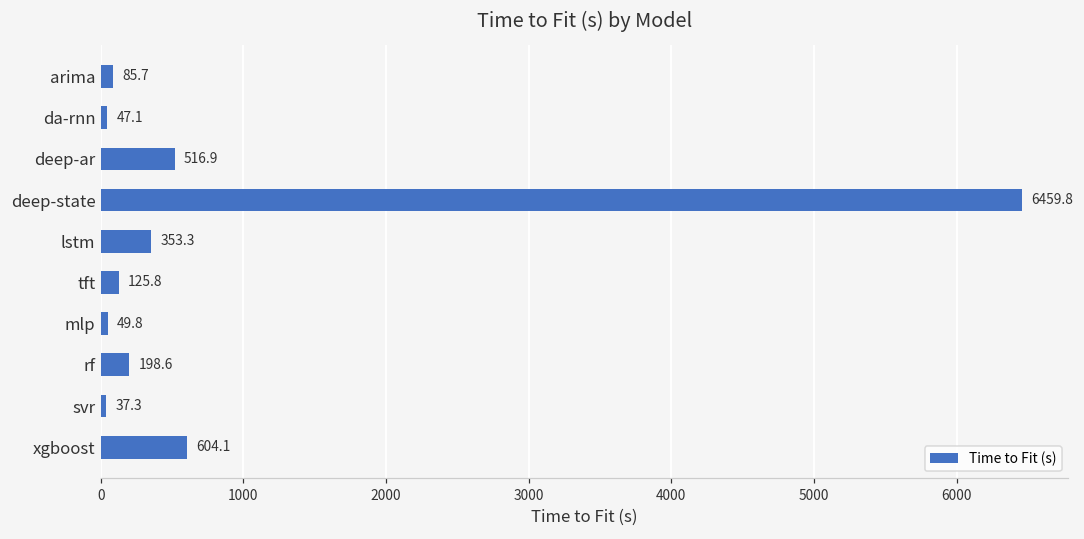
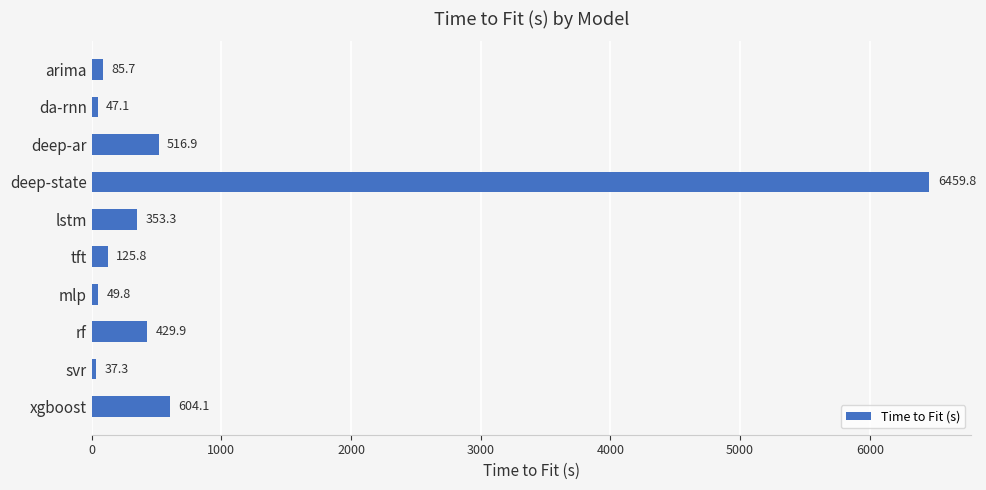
  {
    "arima": 85.7,
    "da-rnn": 47.1,
    "deep-ar": 516.9,
    "deep-state": 6459.8,
    "lstm": 353.3,
    "tft": 125.8,
    "mlp": 49.8,
-   "rf": 198.6,
+   "rf": 429.9,
    "svr": 37.3,
    "xgboost": 604.1
  }
